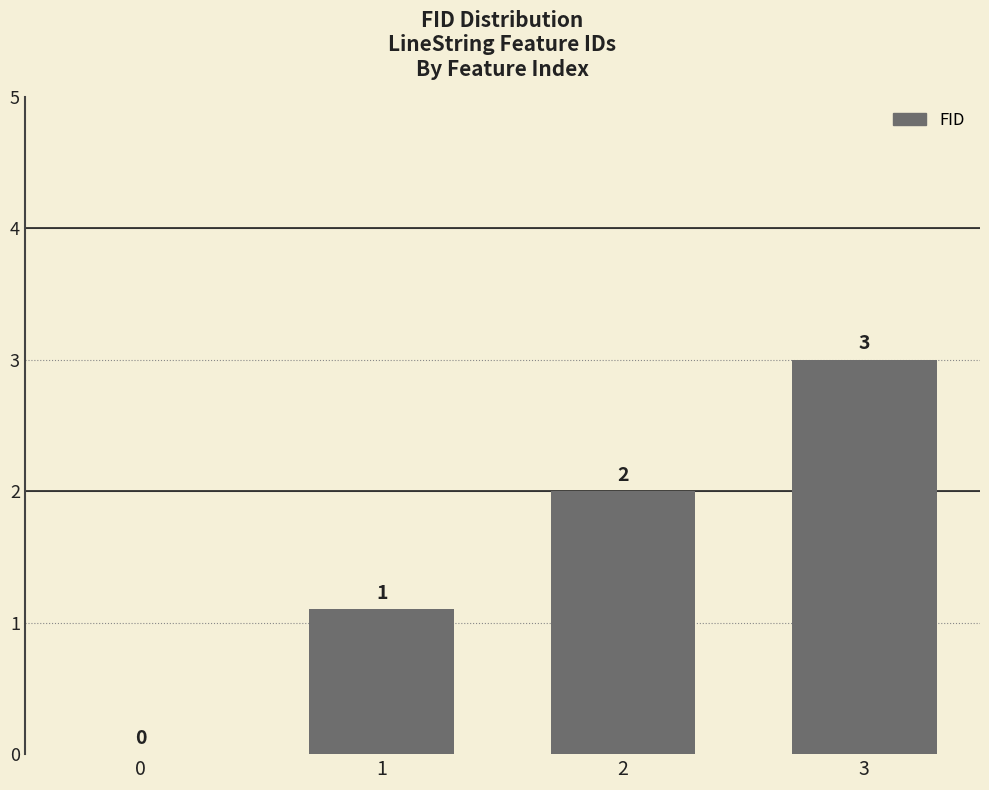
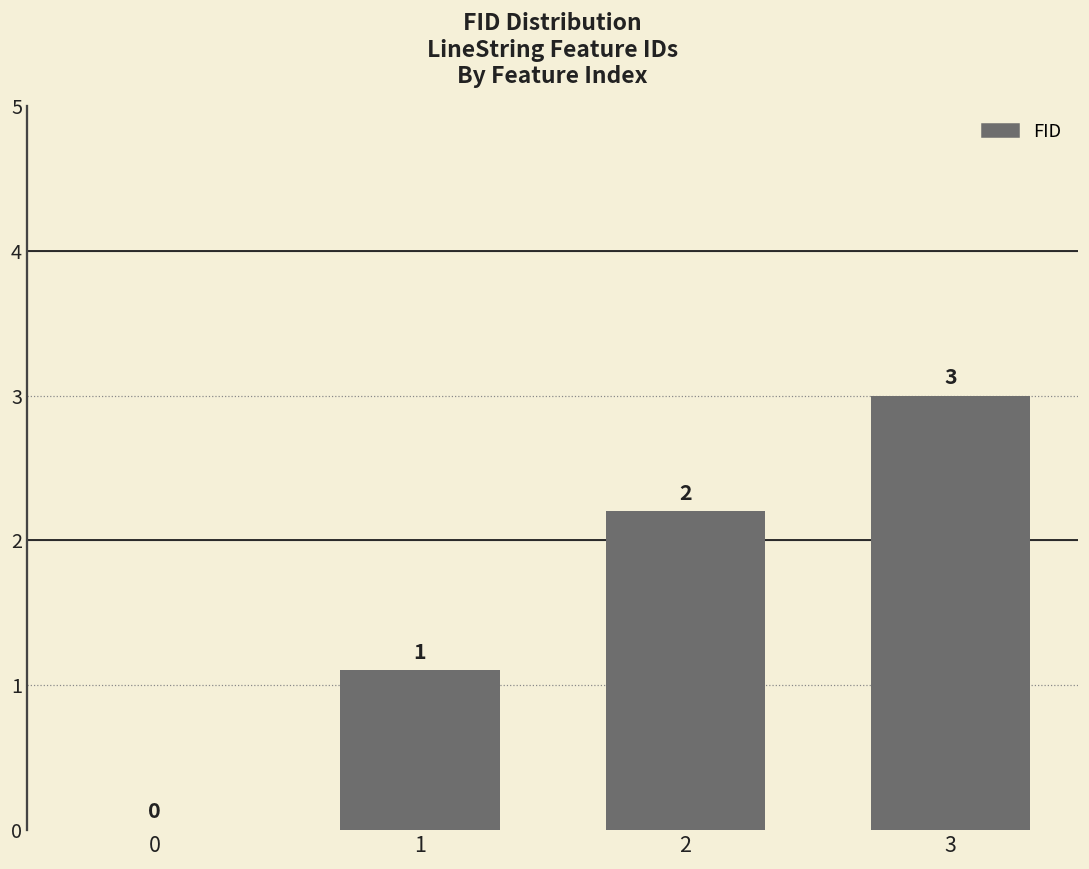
  {
-   "2": 2.0
+   "2": 2.2
  }
